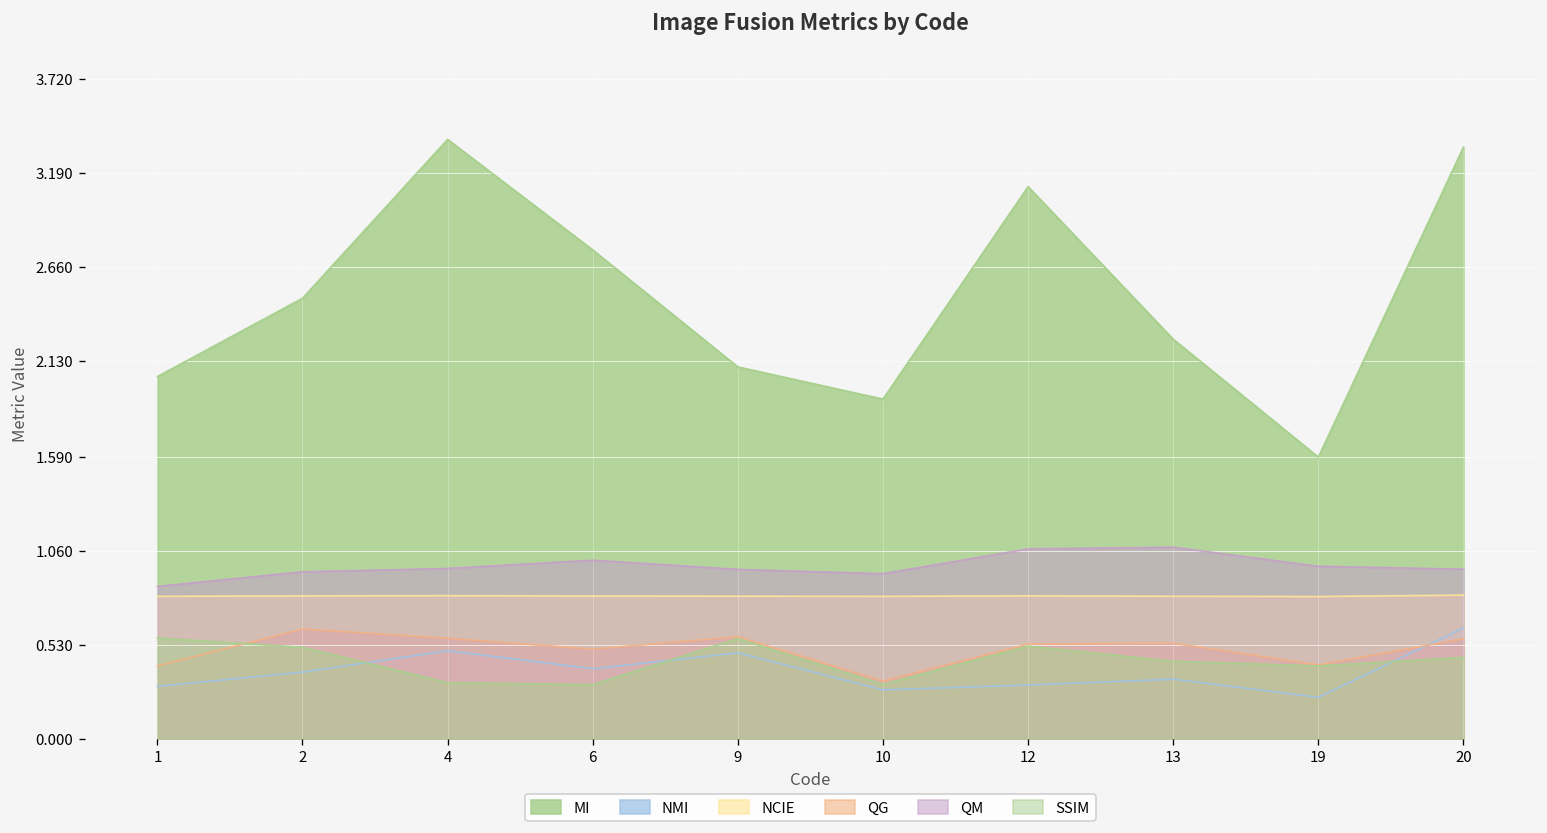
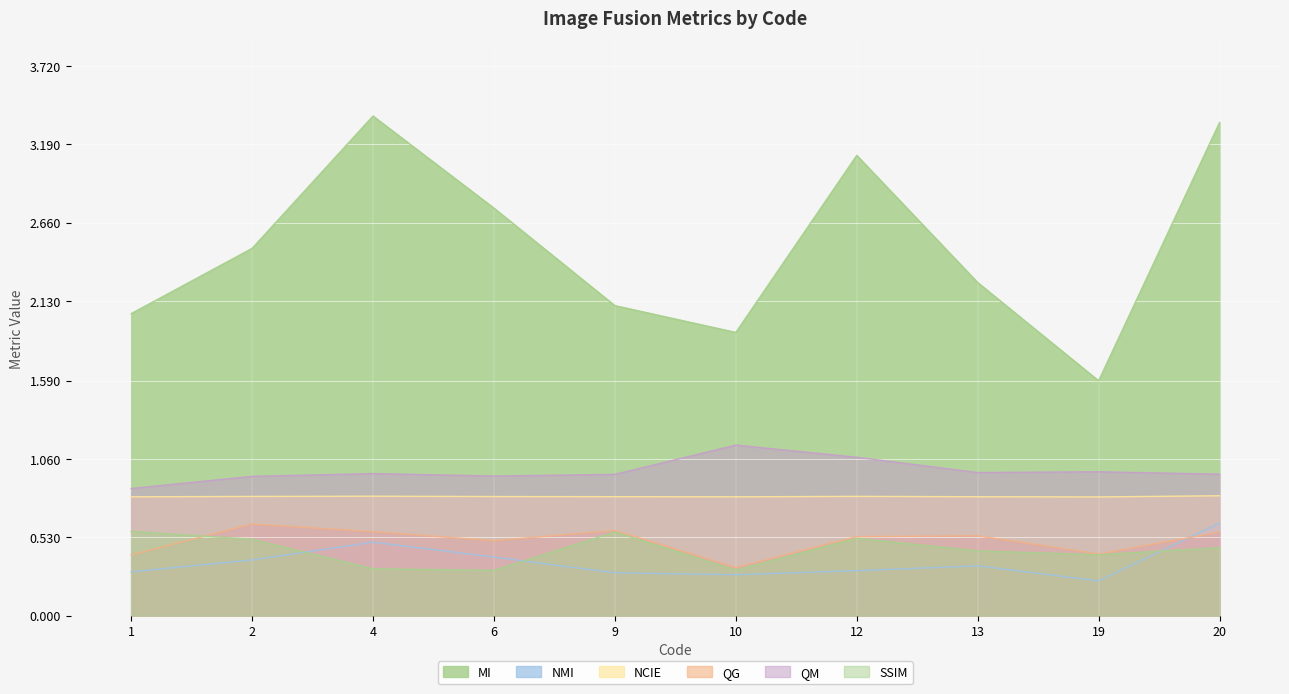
  {
    "NMI": {
      "1": 0.30,
      "2": 0.38,
      "4": 0.50,
      "6": 0.40,
-     "9": 0.49,
+     "9": 0.29,
      "10": 0.28,
      "12": 0.30,
      "13": 0.34,
      "19": 0.23,
      "20": 0.63
    },
    "QM": {
      "1": 0.86,
      "2": 0.94,
      "4": 0.96,
-     "6": 1.01,
+     "6": 0.94,
      "9": 0.96,
-     "10": 0.93,
+     "10": 1.15,
      "12": 1.07,
-     "13": 1.08,
+     "13": 0.97,
      "19": 0.97,
      "20": 0.96
    }
  }
